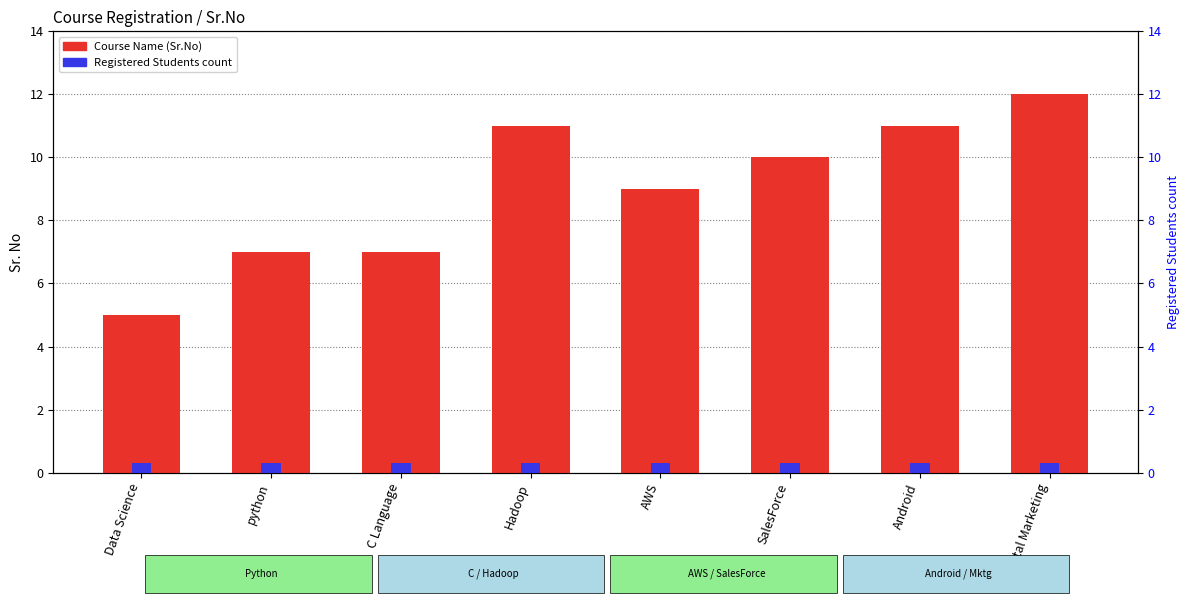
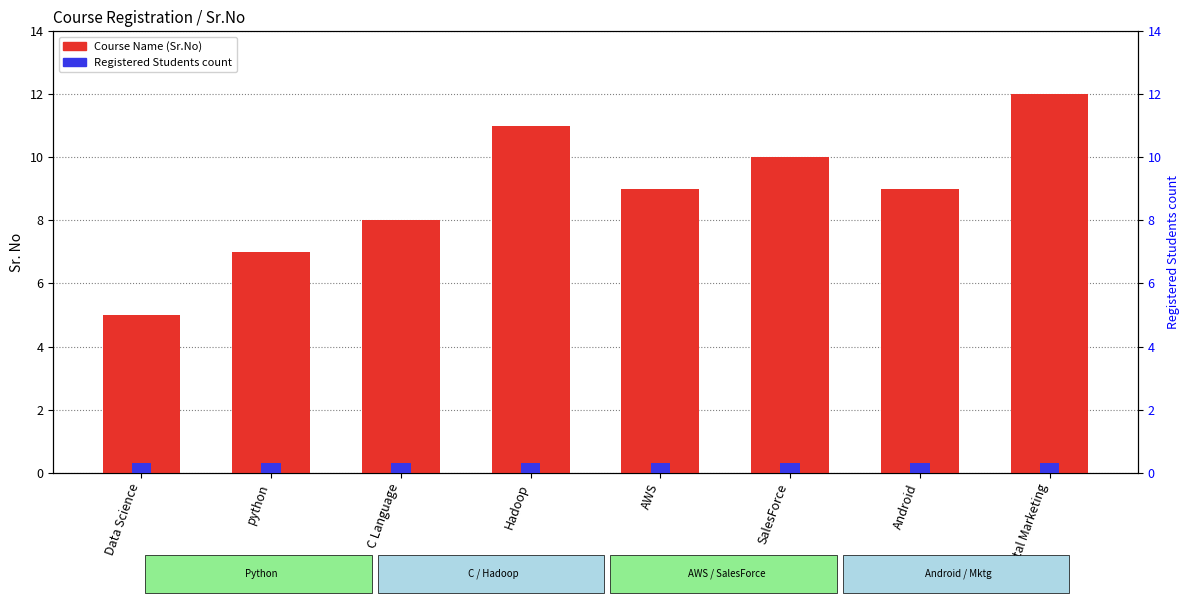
  {
    "Course Name (Sr.No)": {
      "Data Science": 5,
      "python": 7,
-     "C Language": 7,
+     "C Language": 8,
      "Hadoop": 11,
      "AWS": 9,
      "SalesForce": 10,
-     "Android": 11
+     "Android": 9
    },
    "Registered Students count": {
      "Data Science": 0.3,
      "python": 0.3,
      "C Language": 0.3,
      "Hadoop": 0.3,
      "AWS": 0.3,
      "SalesForce": 0.3,
      "Android": 0.3
    }
  }
